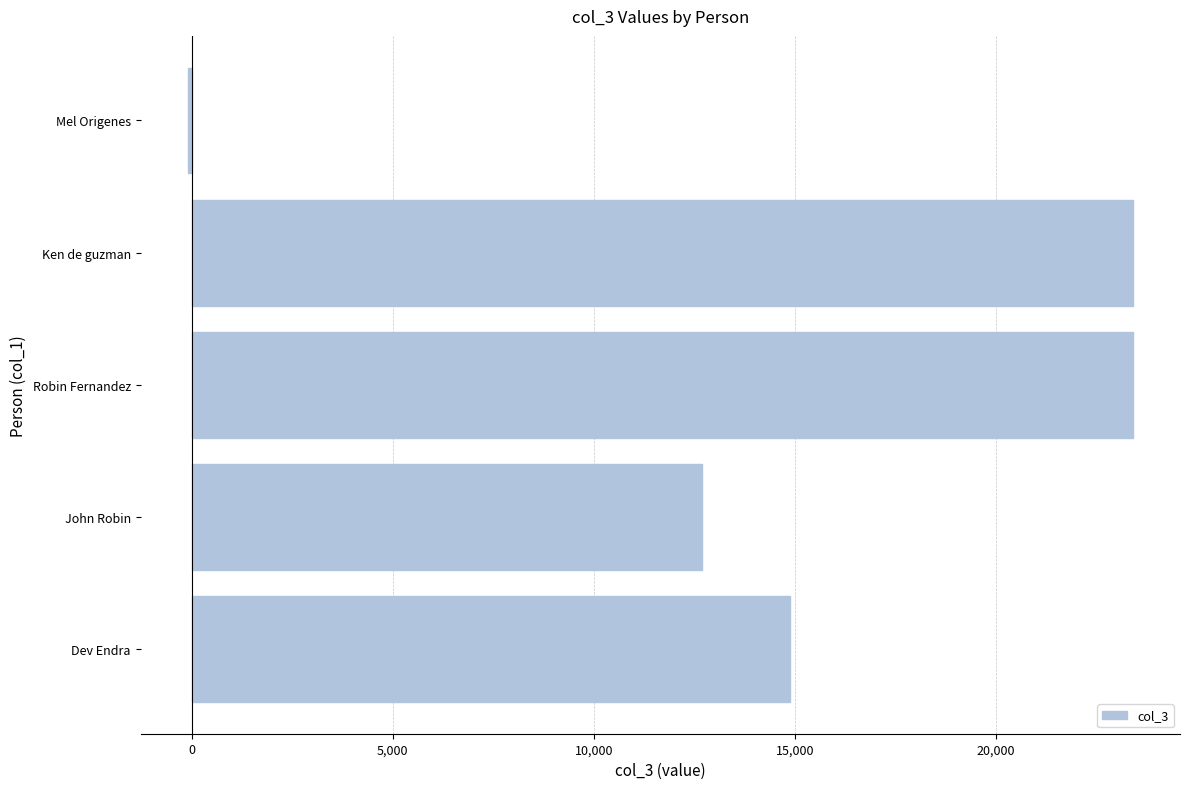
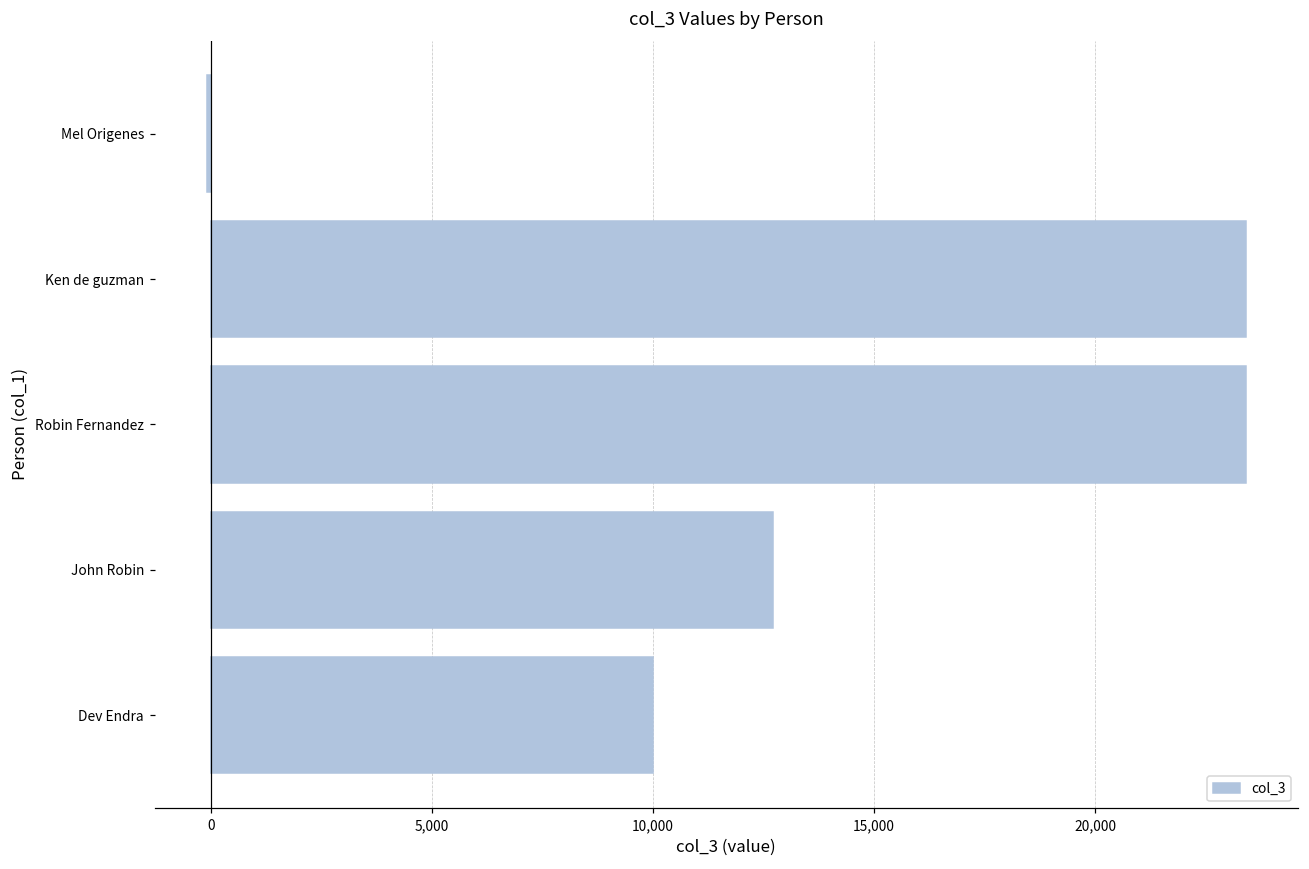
  {
    "Mel Origenes": "-100",
    "Ken de guzman": "23,400",
    "Robin Fernandez": "23,400",
    "John Robin": "12,700",
-   "Dev Endra": "14,900"
+   "Dev Endra": "10,000"
  }
